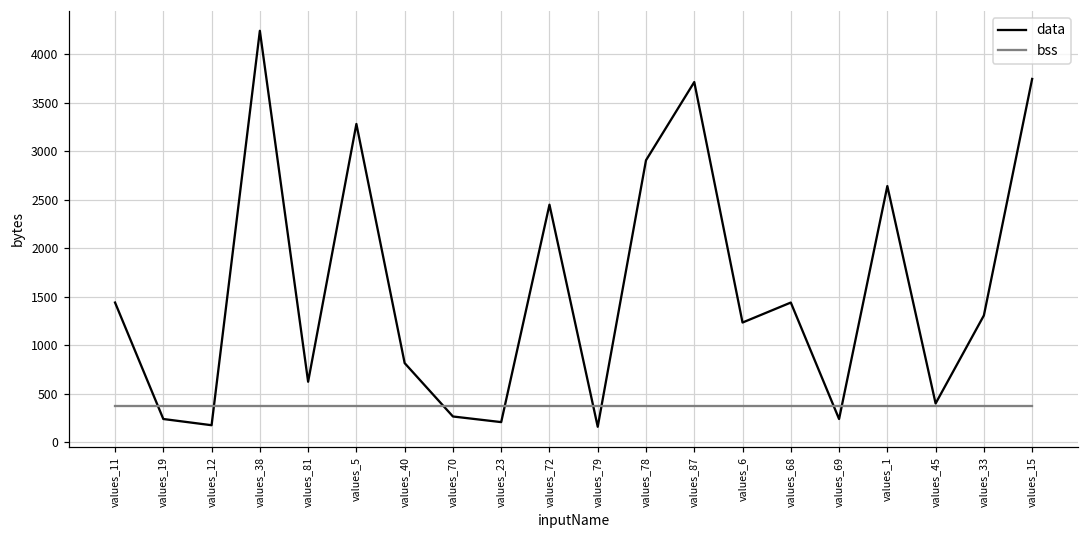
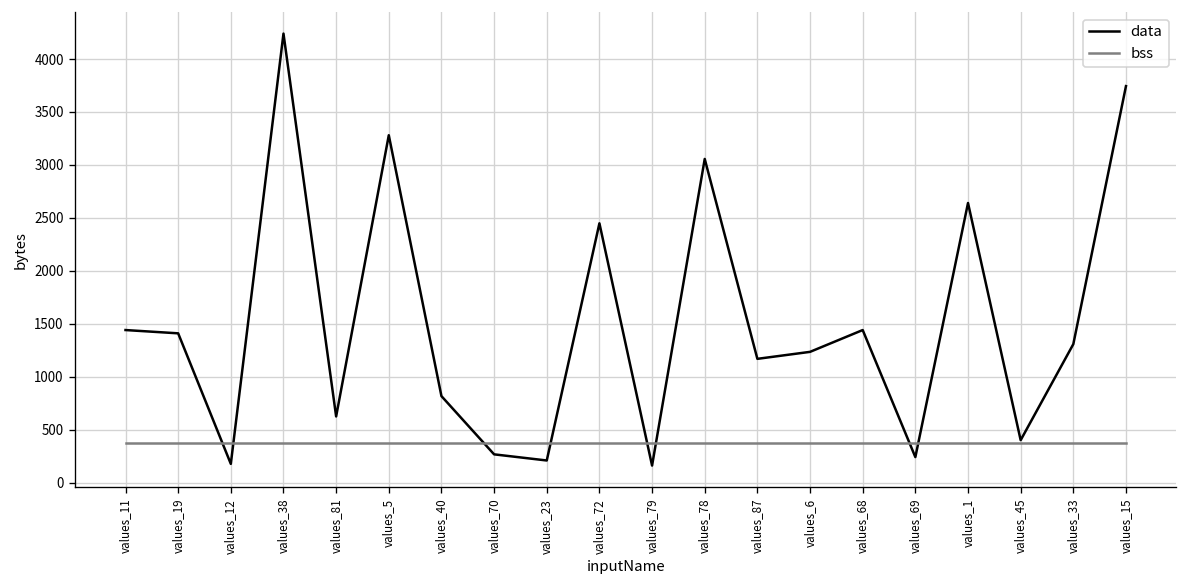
  {
    "data": {
      "values_11": 1400,
-     "values_19": 200,
+     "values_19": 1400,
      "values_12": 200,
      "values_38": 4200,
      "values_81": 600,
      "values_5": 3300,
      "values_40": 800,
      "values_70": 300,
      "values_23": 200,
      "values_72": 2400,
      "values_79": 200,
-     "values_78": 2900,
-     "values_87": 3700,
+     "values_78": 3100,
+     "values_87": 1200,
      "values_6": 1200,
      "values_68": 1400,
      "values_69": 200,
      "values_1": 2600,
      "values_33": 1300,
      "values_15": 3700
    },
    "bss": {
      "values_11": 400,
      "values_19": 400,
      "values_12": 400,
      "values_38": 400,
      "values_81": 400,
      "values_5": 400,
      "values_40": 400,
      "values_70": 400,
      "values_23": 400,
      "values_72": 400,
      "values_79": 400,
      "values_78": 400,
      "values_87": 400,
      "values_6": 400,
      "values_68": 400,
      "values_69": 400,
      "values_1": 400,
      "values_33": 400,
      "values_15": 400
    }
  }
